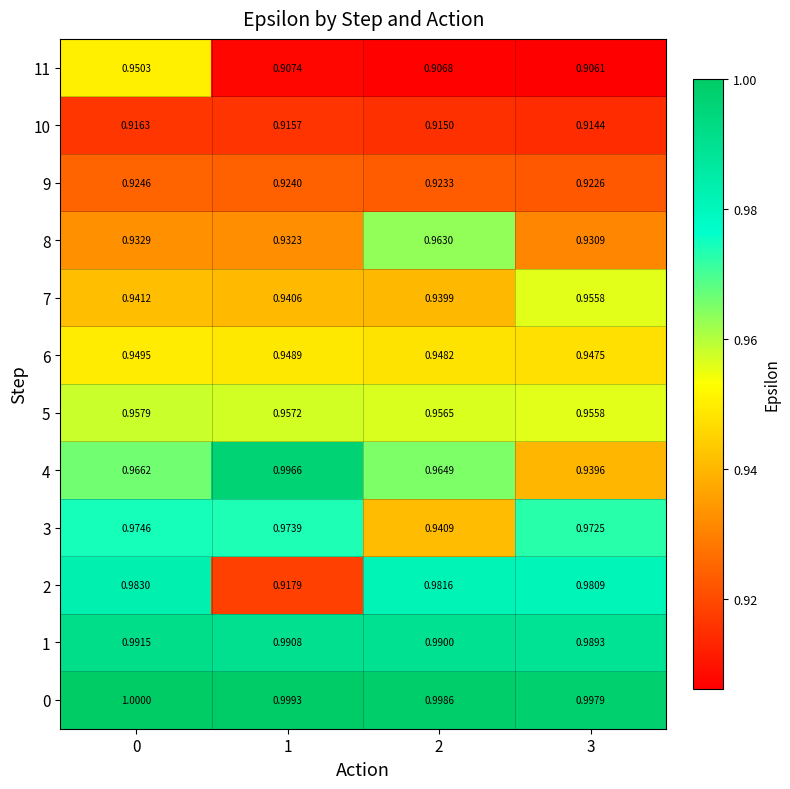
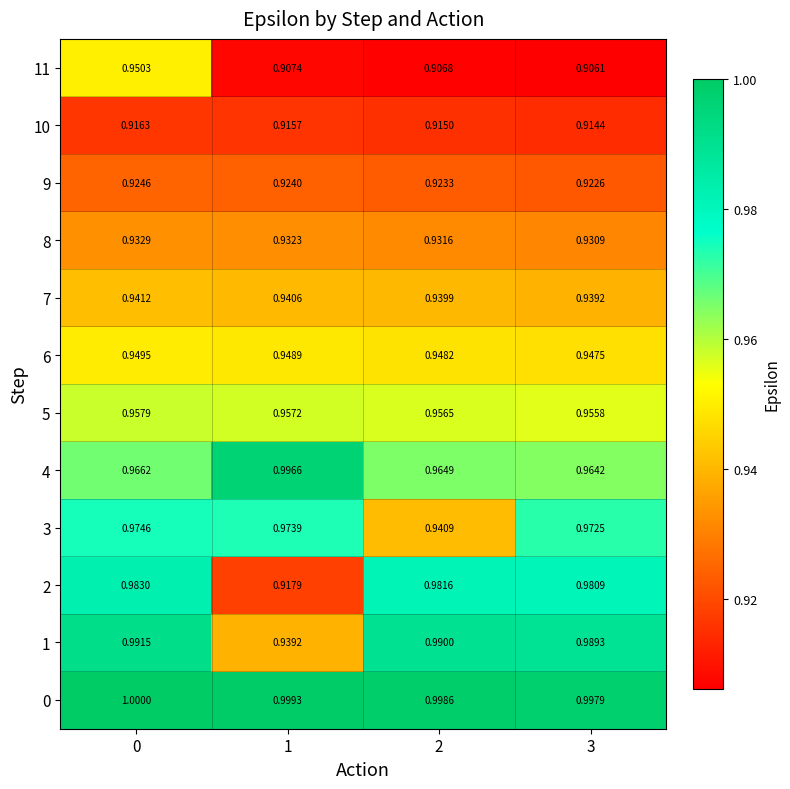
  {
    "11": {
      "0": 0.9503,
      "1": 0.9074,
      "2": 0.9068,
      "3": 0.9061
    },
    "10": {
      "0": 0.9163,
      "1": 0.9157,
      "2": 0.9150,
      "3": 0.9144
    },
    "9": {
      "0": 0.9246,
      "1": 0.9240,
      "2": 0.9233,
      "3": 0.9226
    },
    "8": {
      "0": 0.9329,
      "1": 0.9323,
-     "2": 0.9630,
+     "2": 0.9316,
      "3": 0.9309
    },
    "7": {
      "0": 0.9412,
      "1": 0.9406,
      "2": 0.9399,
-     "3": 0.9558
+     "3": 0.9392
    },
    "6": {
      "0": 0.9495,
      "1": 0.9489,
      "2": 0.9482,
      "3": 0.9475
    },
    "5": {
      "0": 0.9579,
      "1": 0.9572,
      "2": 0.9565,
      "3": 0.9558
    },
    "4": {
      "0": 0.9662,
      "1": 0.9966,
      "2": 0.9649,
-     "3": 0.9396
+     "3": 0.9642
    },
    "3": {
      "0": 0.9746,
      "1": 0.9739,
      "2": 0.9409,
      "3": 0.9725
    },
    "2": {
      "0": 0.9830,
      "1": 0.9179,
      "2": 0.9816,
      "3": 0.9809
    },
    "1": {
      "0": 0.9915,
-     "1": 0.9908,
+     "1": 0.9392,
      "2": 0.9900,
      "3": 0.9893
    },
    "0": {
      "0": 1.0000,
      "1": 0.9993,
      "2": 0.9986,
      "3": 0.9979
    }
  }
